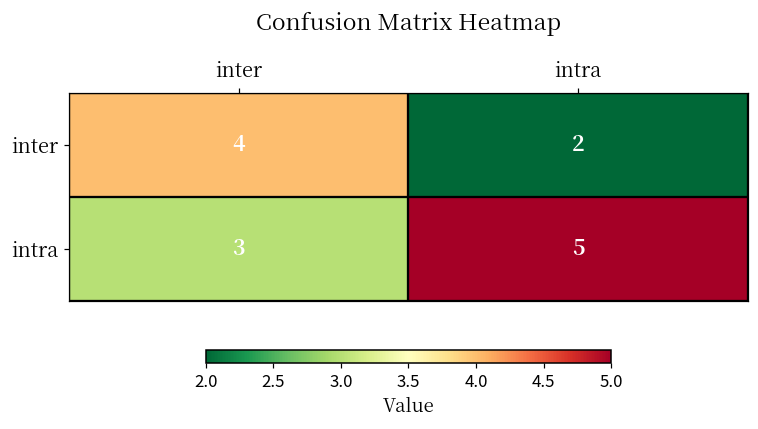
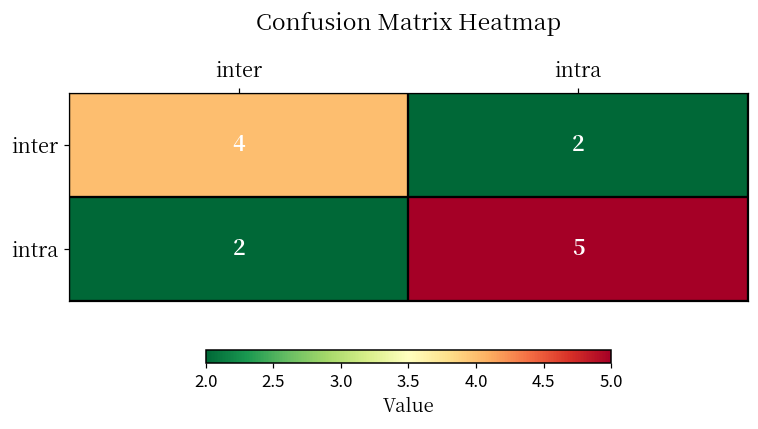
  {
    "inter": {
      "inter": 4,
      "intra": 2
    },
    "intra": {
-     "inter": 3,
+     "inter": 2,
      "intra": 5
    }
  }
